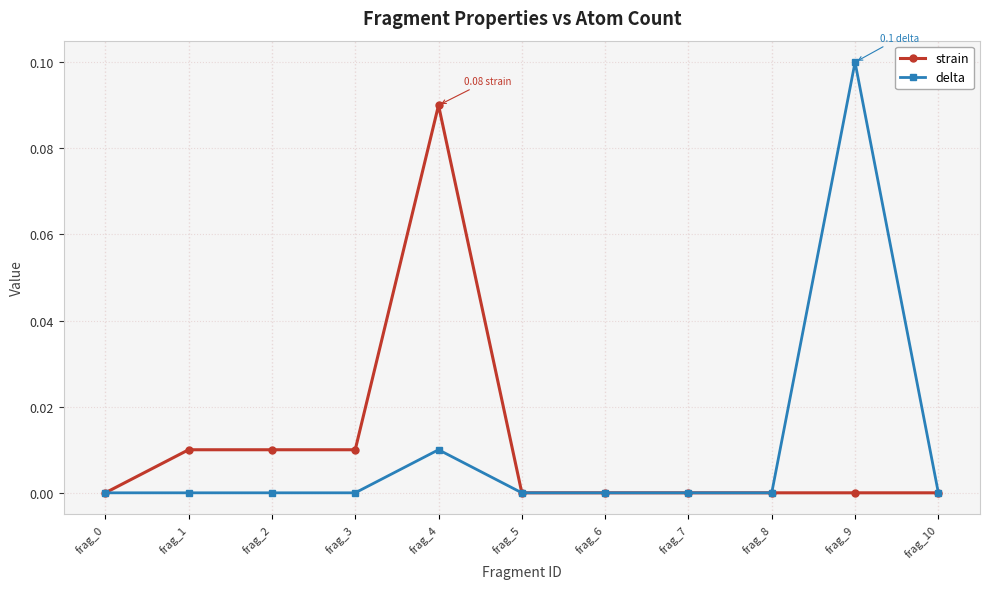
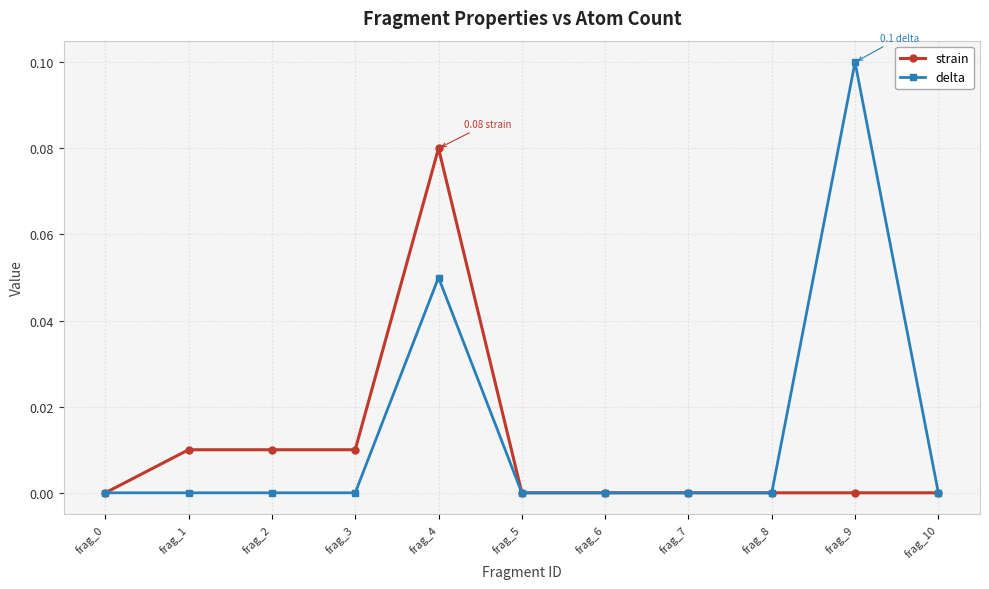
  {
    "strain": {
      "frag_1": 0.01,
      "frag_2": 0.01,
      "frag_3": 0.01,
-     "frag_4": 0.09,
+     "frag_4": 0.08,
      "frag_9": 0.00
    },
    "delta": {
      "frag_1": 0.00,
      "frag_2": 0.00,
      "frag_3": 0.00,
-     "frag_4": 0.01
+     "frag_4": 0.05
    }
  }
